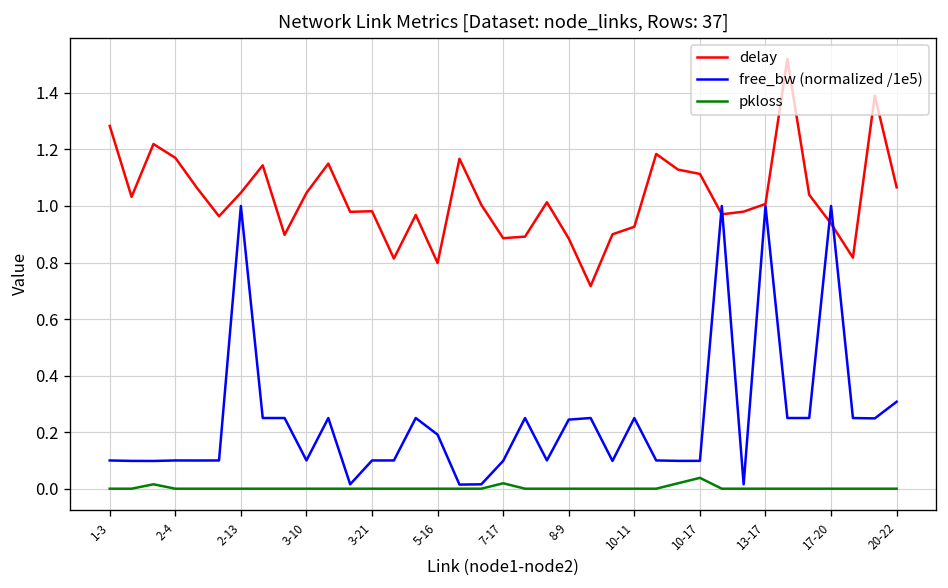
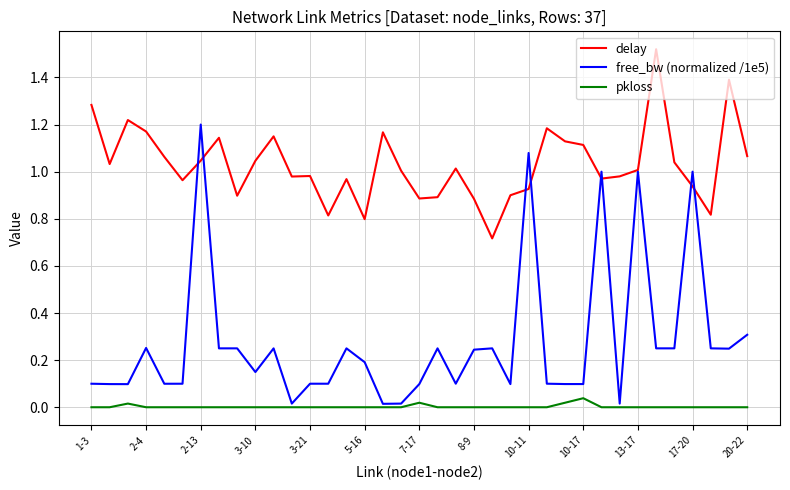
  {
    "delay": {
      "1-3": 1.28,
      "2-4": 1.17,
      "2-13": 1.05,
      "3-10": 1.05,
      "3-21": 0.98,
      "5-16": 0.80,
      "7-17": 0.89,
      "8-9": 0.88,
      "10-11": 0.93,
      "10-17": 1.11,
      "17-20": 0.94,
      "20-22": 1.07
    },
    "free_bw (normalized /1e5)": {
      "1-3": 0.10,
-     "2-4": 0.10,
-     "2-13": 1.0,
-     "3-10": 0.10,
+     "2-4": 0.25,
+     "2-13": 1.2,
+     "3-10": 0.15,
      "3-21": 0.10,
      "5-16": 0.19,
      "7-17": 0.10,
      "8-9": 0.24,
-     "10-11": 0.25,
+     "10-11": 1.08,
      "10-17": 0.10,
      "17-20": 1.00,
      "20-22": 0.31
    },
    "pkloss": {
      "1-3": 0.00,
      "2-4": 0.00,
      "2-13": 0.00,
      "3-10": 0.00,
      "3-21": 0.00,
      "5-16": 0.00,
      "7-17": 0.02,
      "8-9": 0.00,
      "10-11": 0.00,
      "10-17": 0.04,
      "13-17": 0.00,
      "17-20": 0.00,
      "20-22": 0.00
    }
  }
